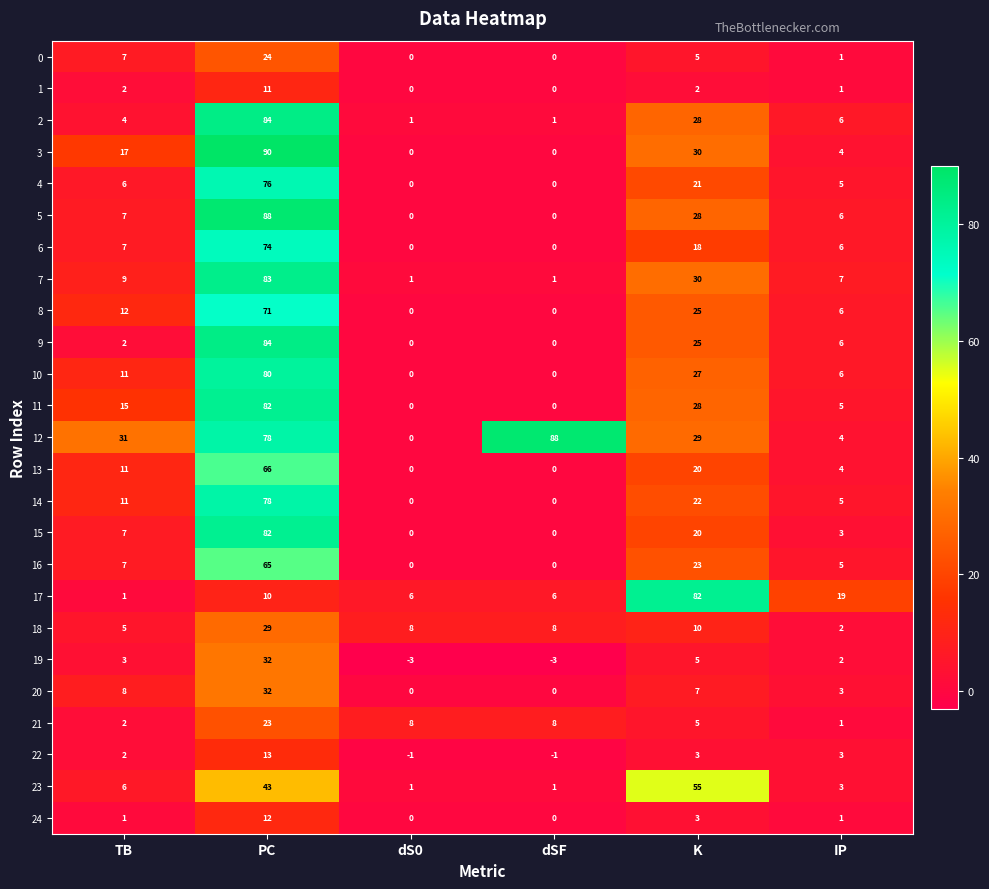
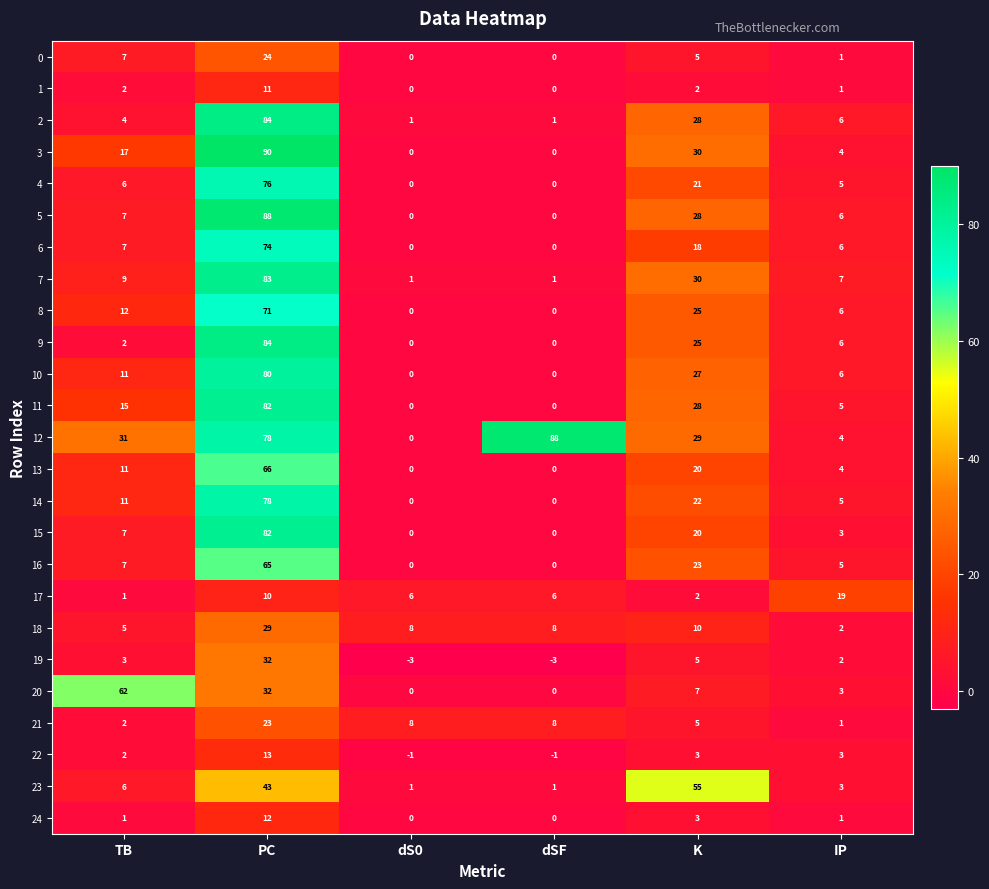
  {
    "0": {
      "TB": 7,
      "PC": 24,
      "dS0": 0,
      "dSF": 0,
      "K": 5,
      "IP": 1
    },
    "1": {
      "TB": 2,
      "PC": 11,
      "dS0": 0,
      "dSF": 0,
      "K": 2,
      "IP": 1
    },
    "2": {
      "TB": 4,
      "PC": 84,
      "dS0": 1,
      "dSF": 1,
      "K": 28,
      "IP": 6
    },
    "3": {
      "TB": 17,
      "PC": 90,
      "dS0": 0,
      "dSF": 0,
      "K": 30,
      "IP": 4
    },
    "4": {
      "TB": 6,
      "PC": 76,
      "dS0": 0,
      "dSF": 0,
      "K": 21,
      "IP": 5
    },
    "5": {
      "TB": 7,
      "PC": 88,
      "dS0": 0,
      "dSF": 0,
      "K": 28,
      "IP": 6
    },
    "6": {
      "TB": 7,
      "PC": 74,
      "dS0": 0,
      "dSF": 0,
      "K": 18,
      "IP": 6
    },
    "7": {
      "TB": 9,
      "PC": 83,
      "dS0": 1,
      "dSF": 1,
      "K": 30,
      "IP": 7
    },
    "8": {
      "TB": 12,
      "PC": 71,
      "dS0": 0,
      "dSF": 0,
      "K": 25,
      "IP": 6
    },
    "9": {
      "TB": 2,
      "PC": 84,
      "dS0": 0,
      "dSF": 0,
      "K": 25,
      "IP": 6
    },
    "10": {
      "TB": 11,
      "PC": 80,
      "dS0": 0,
      "dSF": 0,
      "K": 27,
      "IP": 6
    },
    "11": {
      "TB": 15,
      "PC": 82,
      "dS0": 0,
      "dSF": 0,
      "K": 28,
      "IP": 5
    },
    "12": {
      "TB": 31,
      "PC": 78,
      "dS0": 0,
      "dSF": 88,
      "K": 29,
      "IP": 4
    },
    "13": {
      "TB": 11,
      "PC": 66,
      "dS0": 0,
      "dSF": 0,
      "K": 20,
      "IP": 4
    },
    "14": {
      "TB": 11,
      "PC": 78,
      "dS0": 0,
      "dSF": 0,
      "K": 22,
      "IP": 5
    },
    "15": {
      "TB": 7,
      "PC": 82,
      "dS0": 0,
      "dSF": 0,
      "K": 20,
      "IP": 3
    },
    "16": {
      "TB": 7,
      "PC": 65,
      "dS0": 0,
      "dSF": 0,
      "K": 23,
      "IP": 5
    },
    "17": {
      "TB": 1,
      "PC": 10,
      "dS0": 6,
      "dSF": 6,
-     "K": 82,
+     "K": 2,
      "IP": 19
    },
    "18": {
      "TB": 5,
      "PC": 29,
      "dS0": 8,
      "dSF": 8,
      "K": 10,
      "IP": 2
    },
    "19": {
      "TB": 3,
      "PC": 32,
      "dS0": -3,
      "dSF": -3,
      "K": 5,
      "IP": 2
    },
    "20": {
-     "TB": 8,
+     "TB": 62,
      "PC": 32,
      "dS0": 0,
      "dSF": 0,
      "K": 7,
      "IP": 3
    },
    "21": {
      "TB": 2,
      "PC": 23,
      "dS0": 8,
      "dSF": 8,
      "K": 5,
      "IP": 1
    },
    "22": {
      "TB": 2,
      "PC": 13,
      "dS0": -1,
      "dSF": -1,
      "K": 3,
      "IP": 3
    },
    "23": {
      "TB": 6,
      "PC": 43,
      "dS0": 1,
      "dSF": 1,
      "K": 55,
      "IP": 3
    },
    "24": {
      "TB": 1,
      "PC": 12,
      "dS0": 0,
      "dSF": 0,
      "K": 3,
      "IP": 1
    }
  }
